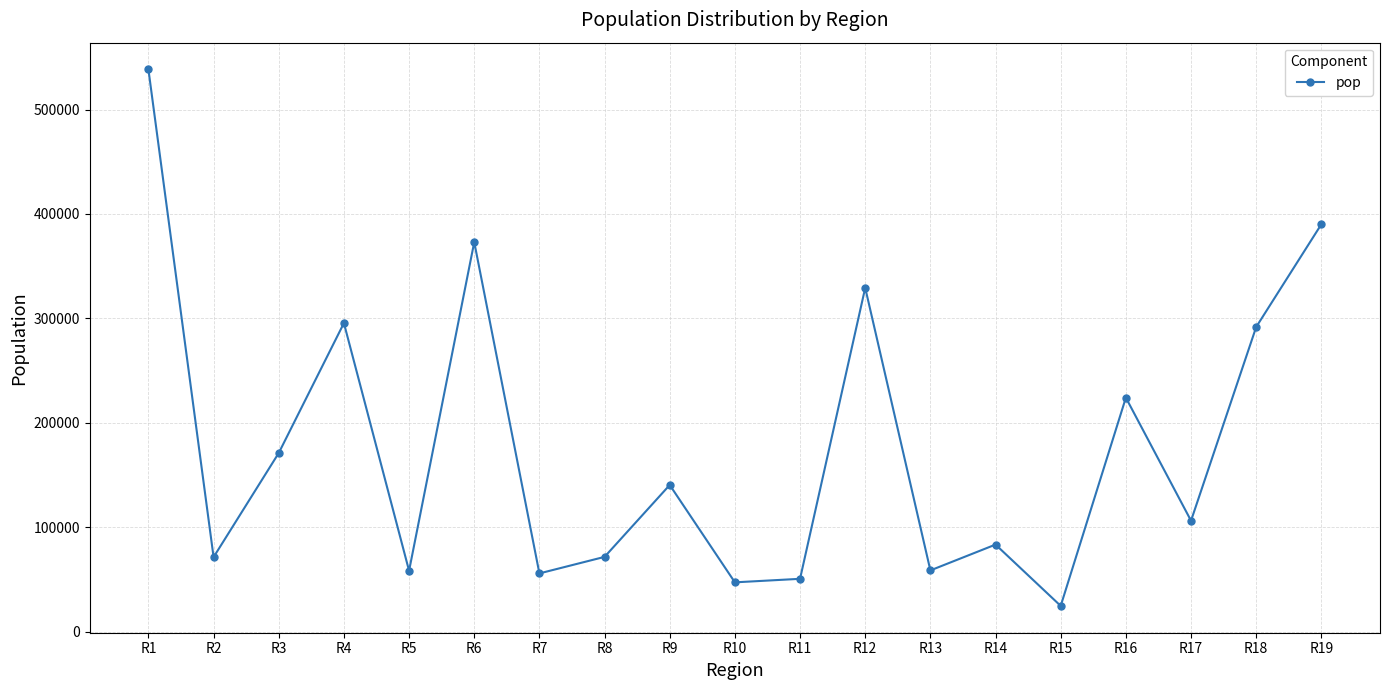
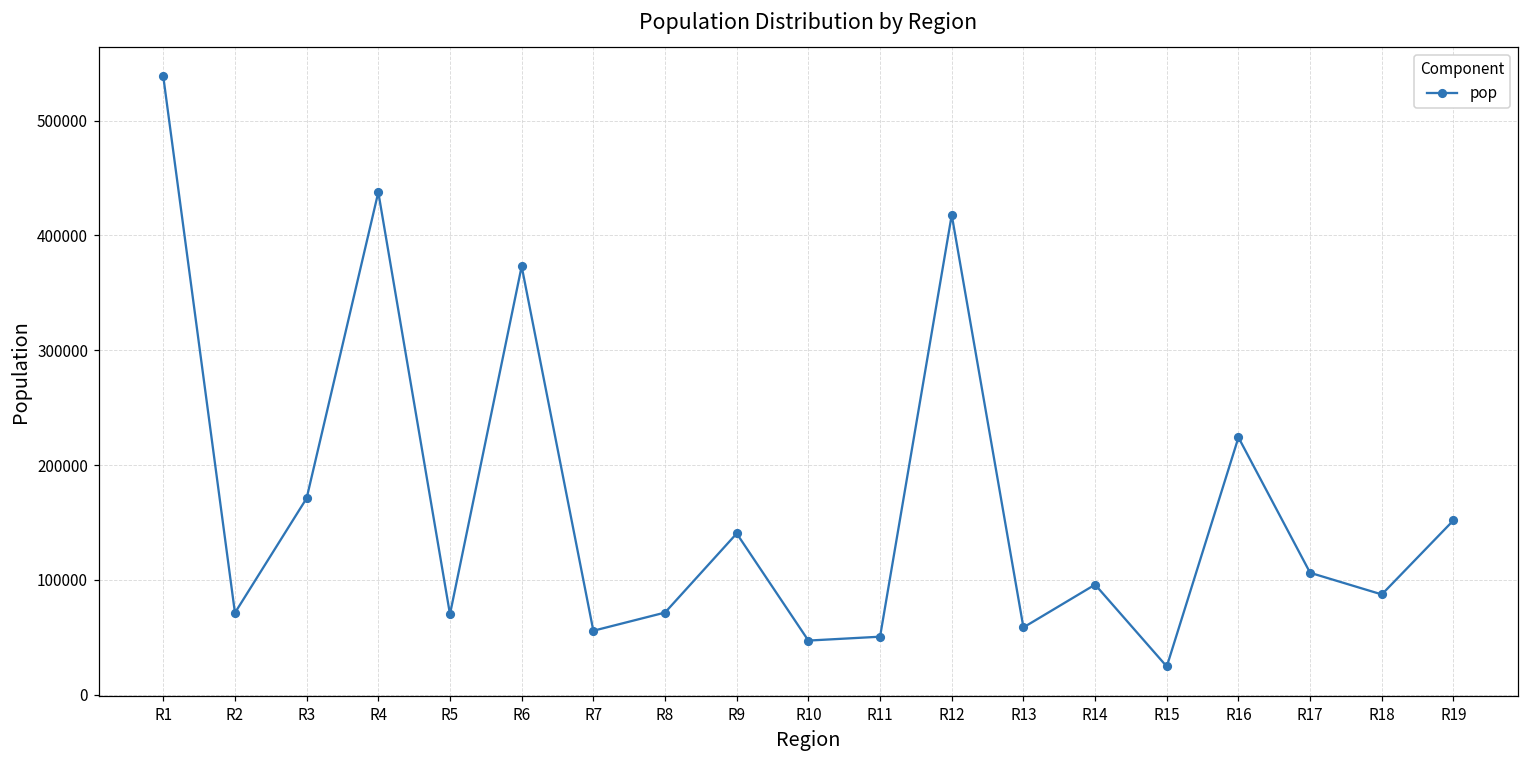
  {
    "R1": 538000,
    "R2": 71000,
    "R3": 171000,
-   "R4": 295000,
-   "R5": 58000,
+   "R4": 438000,
+   "R5": 70000,
    "R6": 373000,
    "R7": 56000,
    "R8": 72000,
    "R9": 140000,
    "R10": 47000,
    "R11": 51000,
-   "R12": 329000,
+   "R12": 418000,
    "R13": 59000,
-   "R14": 83000,
+   "R14": 96000,
    "R15": 25000,
    "R16": 224000,
    "R17": 106000,
-   "R18": 292000,
-   "R19": 390000
+   "R18": 87000,
+   "R19": 152000
  }
